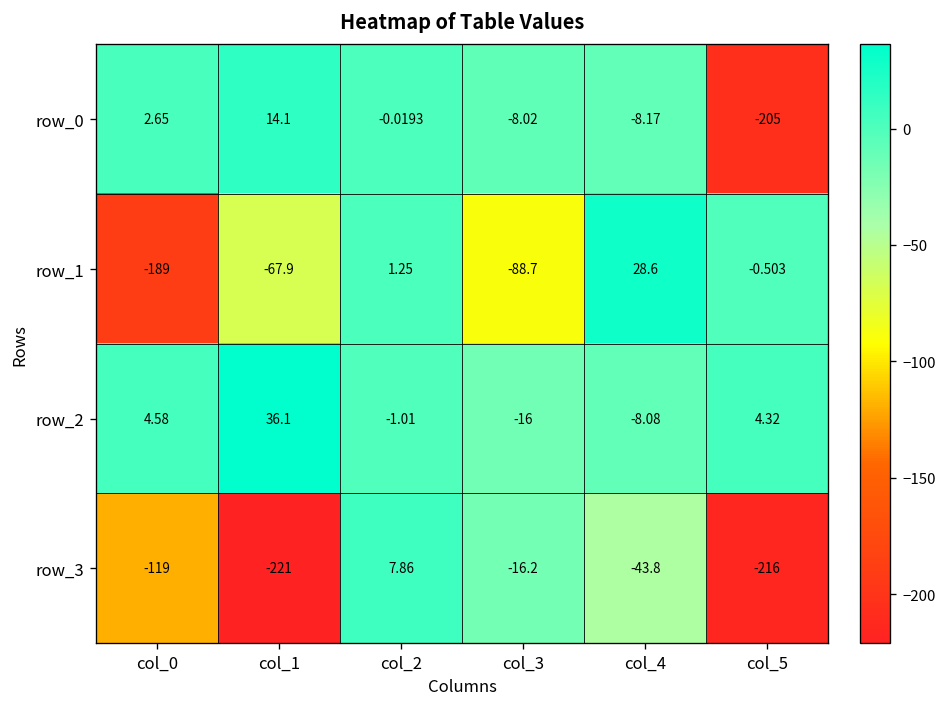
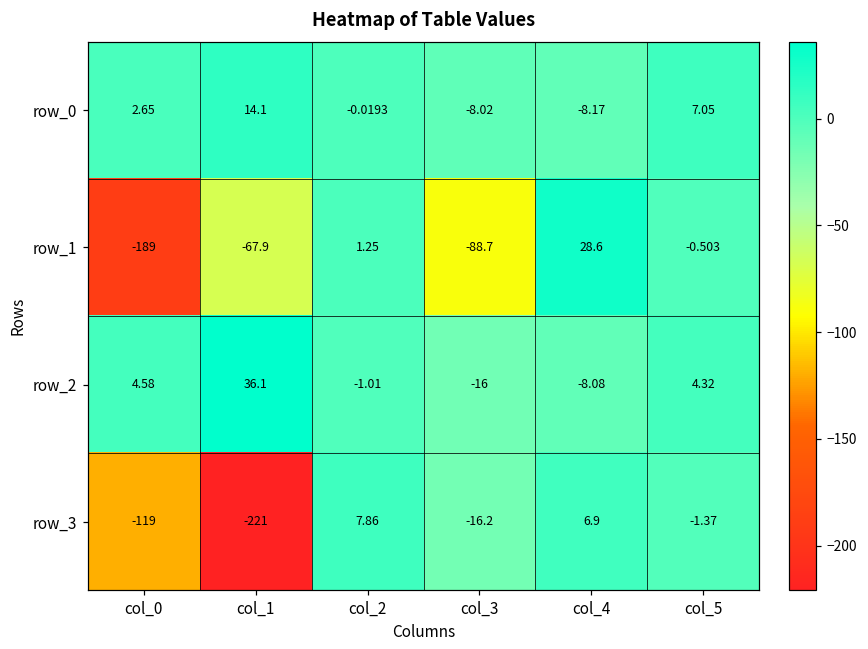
  {
    "row_0": {
      "col_0": 2.65,
      "col_1": 14.1,
      "col_2": -0.0193,
      "col_3": -8.02,
      "col_4": -8.17,
-     "col_5": -205
+     "col_5": 7.05
    },
    "row_1": {
      "col_0": -189,
      "col_1": -67.9,
      "col_2": 1.25,
      "col_3": -88.7,
      "col_4": 28.6,
      "col_5": -0.503
    },
    "row_2": {
      "col_0": 4.58,
      "col_1": 36.1,
      "col_2": -1.01,
      "col_3": -16,
      "col_4": -8.08,
      "col_5": 4.32
    },
    "row_3": {
      "col_0": -119,
      "col_1": -221,
      "col_2": 7.86,
      "col_3": -16.2,
-     "col_4": -43.8,
-     "col_5": -216
+     "col_4": 6.9,
+     "col_5": -1.37
    }
  }
